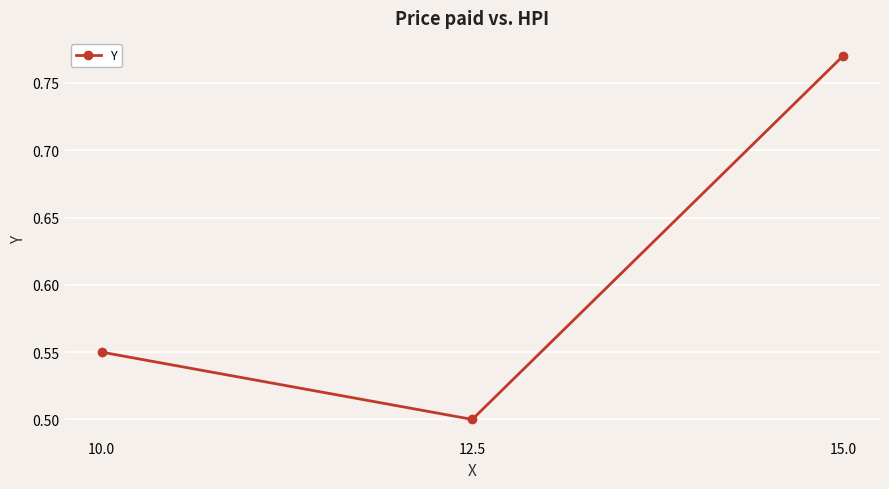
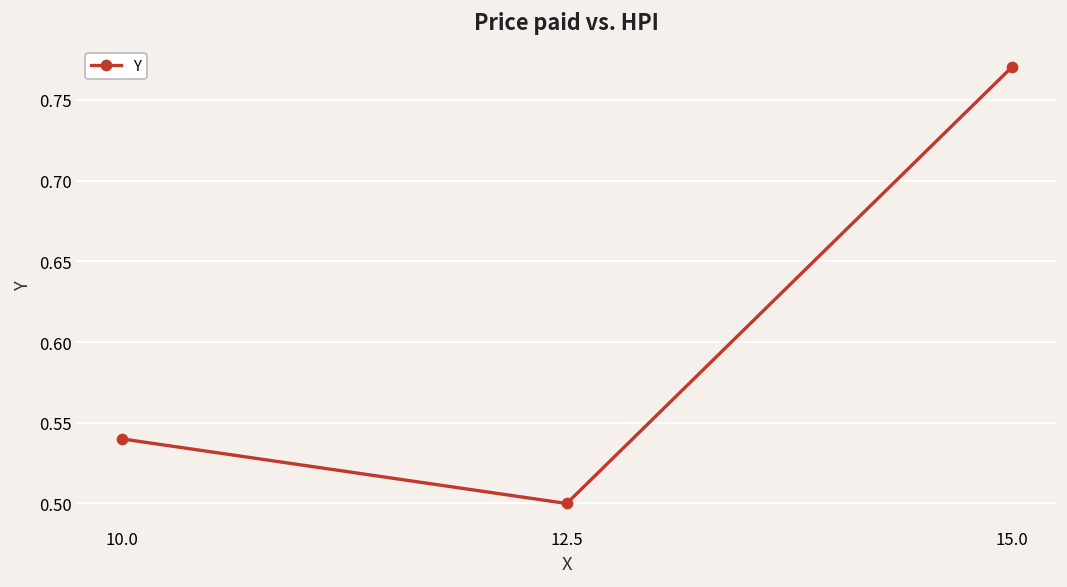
  {
-   "10.0": 0.55,
+   "10.0": 0.54,
    "12.5": 0.50,
    "15.0": 0.77
  }
